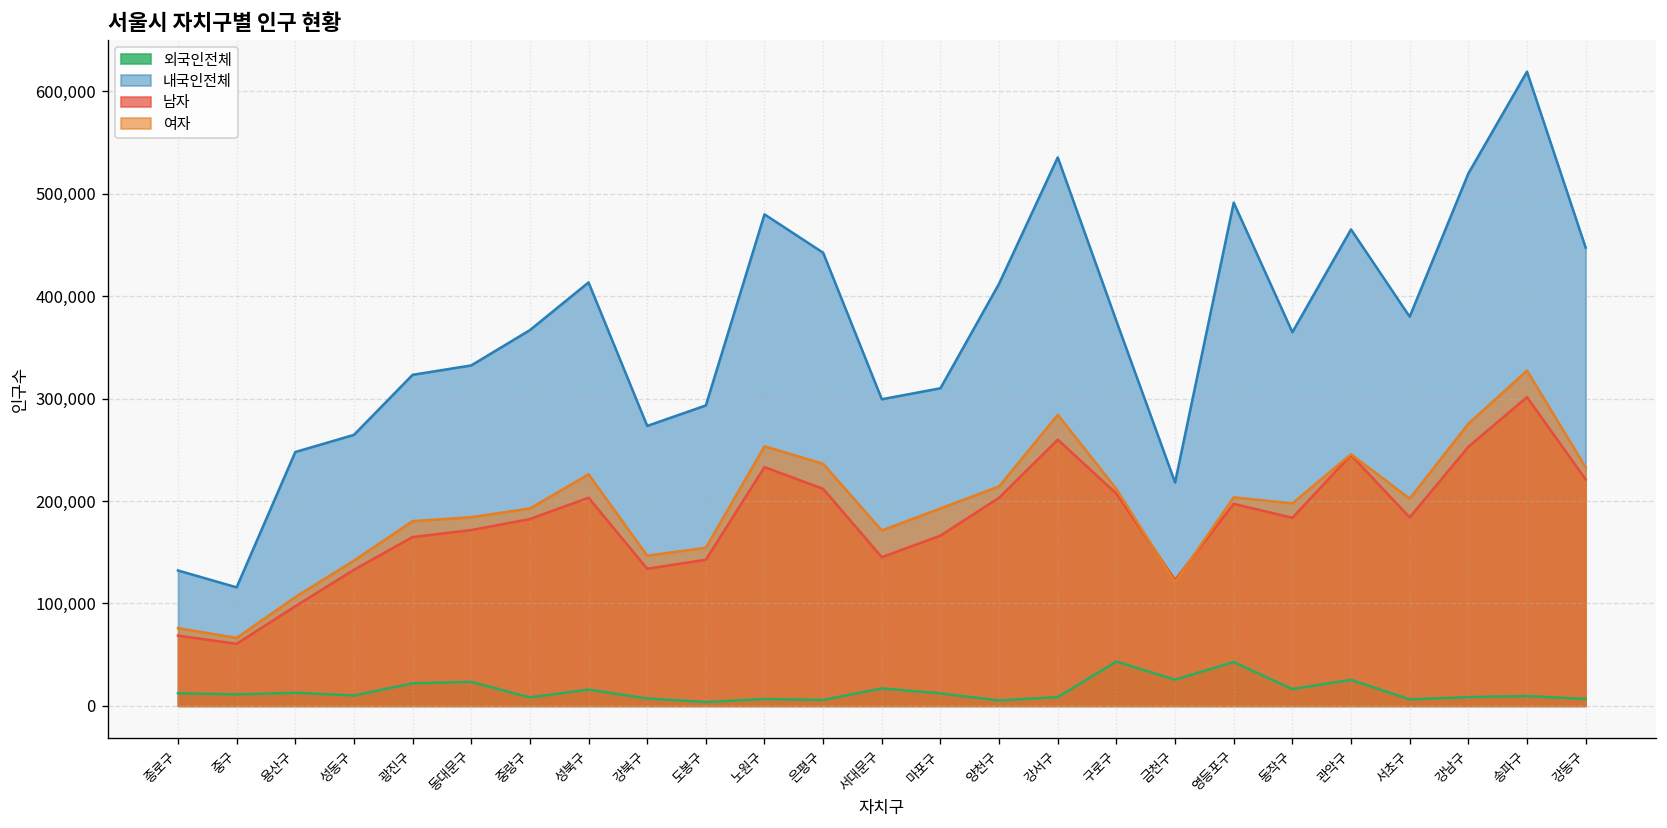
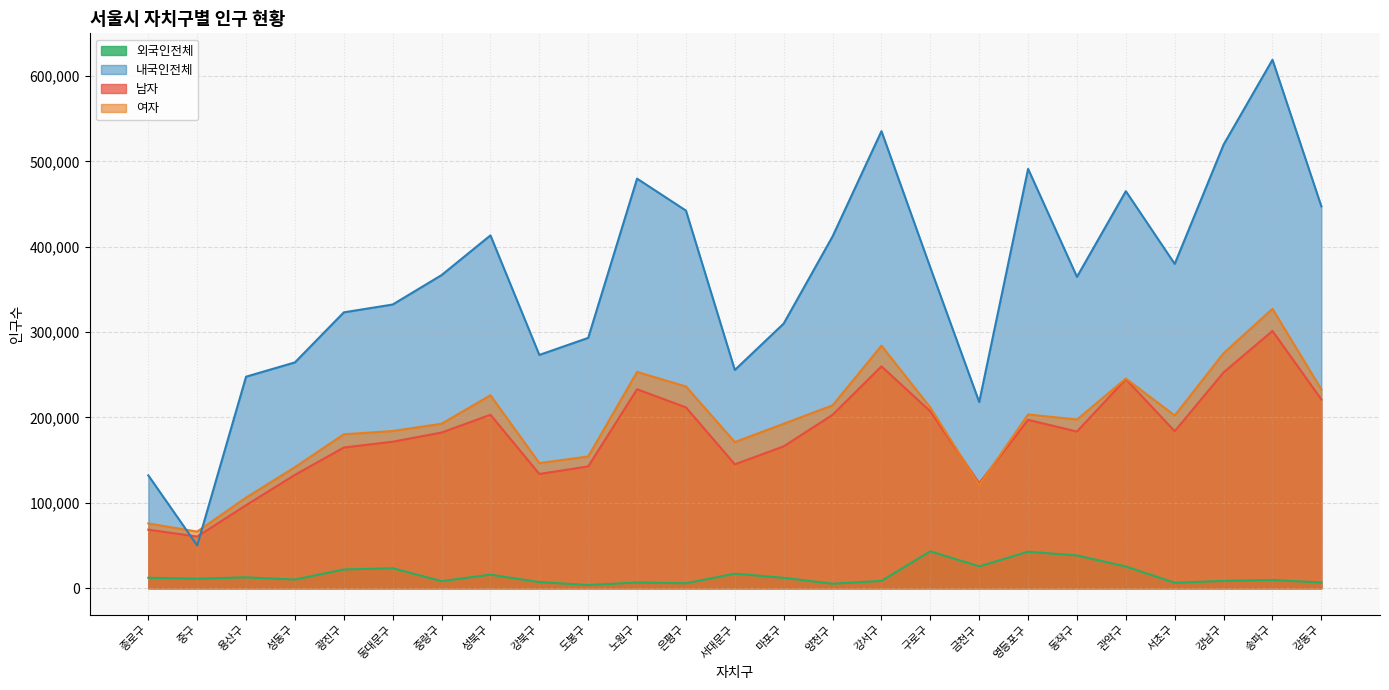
  {
    "외국인전체": {
      "종로구": "10,000",
      "중구": "10,000",
      "용산구": "10,000",
      "성동구": "10,000",
      "광진구": "20,000",
      "동대문구": "20,000",
      "중랑구": "10,000",
      "성북구": "20,000",
      "강북구": "10,000",
      "도봉구": "0",
      "노원구": "10,000",
      "은평구": "10,000",
      "서대문구": "20,000",
      "마포구": "10,000",
      "양천구": "10,000",
      "강서구": "10,000",
      "구로구": "40,000",
      "금천구": "30,000",
      "영등포구": "40,000",
-     "동작구": "20,000",
+     "동작구": "40,000",
      "관악구": "30,000",
      "서초구": "10,000",
      "강남구": "10,000",
      "송파구": "10,000",
      "강동구": "10,000"
    },
    "내국인전체": {
      "종로구": "130,000",
-     "중구": "120,000",
+     "중구": "50,000",
      "용산구": "250,000",
      "성동구": "260,000",
      "광진구": "320,000",
      "동대문구": "330,000",
      "중랑구": "370,000",
      "성북구": "410,000",
      "강북구": "270,000",
      "도봉구": "290,000",
      "노원구": "480,000",
      "은평구": "440,000",
-     "서대문구": "300,000",
+     "서대문구": "260,000",
      "마포구": "310,000",
      "양천구": "410,000",
      "강서구": "540,000",
      "구로구": "380,000",
      "금천구": "220,000",
      "영등포구": "490,000",
      "동작구": "360,000",
      "관악구": "470,000",
      "서초구": "380,000",
      "강남구": "520,000",
      "송파구": "620,000",
      "강동구": "450,000"
    }
  }
